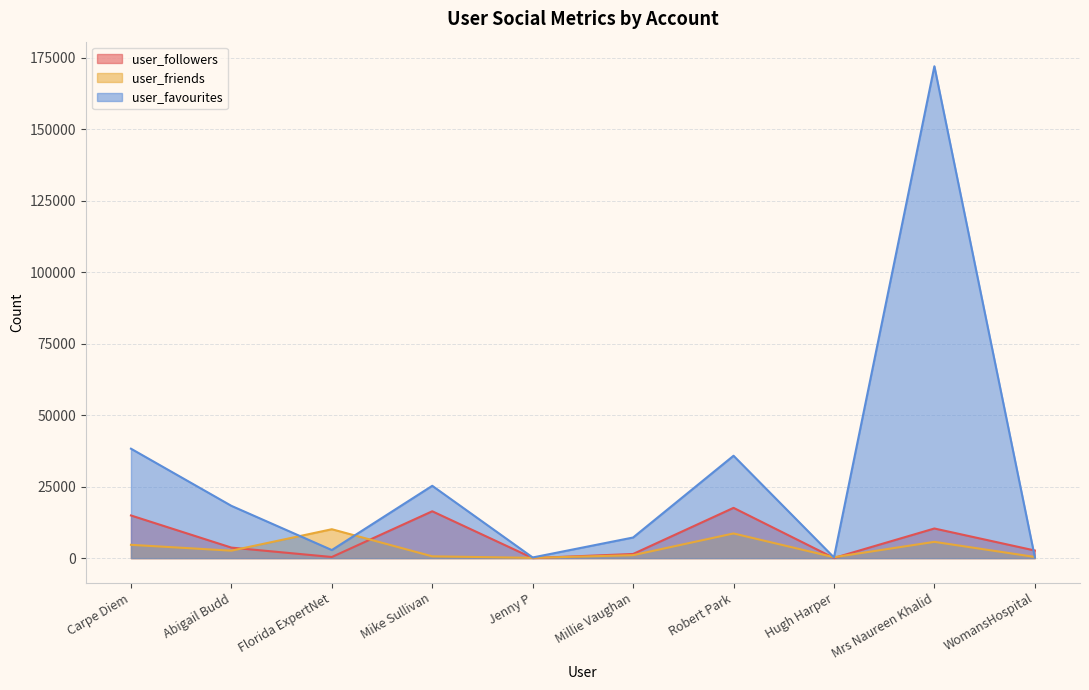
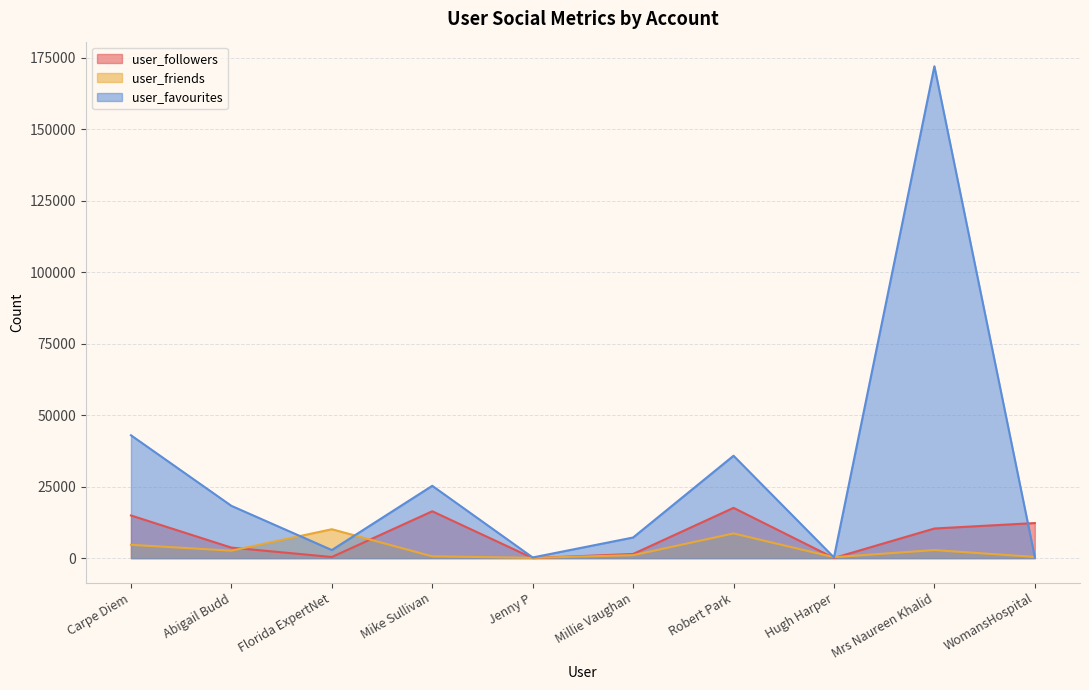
  {
    "user_followers": {
      "Carpe Diem": 15000,
      "Abigail Budd": 4000,
      "Florida ExpertNet": 0,
      "Mike Sullivan": 16000,
      "Robert Park": 18000,
      "Mrs Naureen Khalid": 10000,
-     "WomansHospital": 3000
+     "WomansHospital": 12000
    },
    "user_friends": {
      "Carpe Diem": 5000,
      "Abigail Budd": 3000,
      "Florida ExpertNet": 10000,
      "Mike Sullivan": 1000,
      "Robert Park": 9000,
-     "Mrs Naureen Khalid": 6000
+     "Mrs Naureen Khalid": 3000
    },
    "user_favourites": {
-     "Carpe Diem": 38000,
+     "Carpe Diem": 43000,
      "Abigail Budd": 18000,
      "Florida ExpertNet": 3000,
      "Mike Sullivan": 25000,
      "Millie Vaughan": 7000,
      "Robert Park": 36000,
      "Mrs Naureen Khalid": 172000
    }
  }
